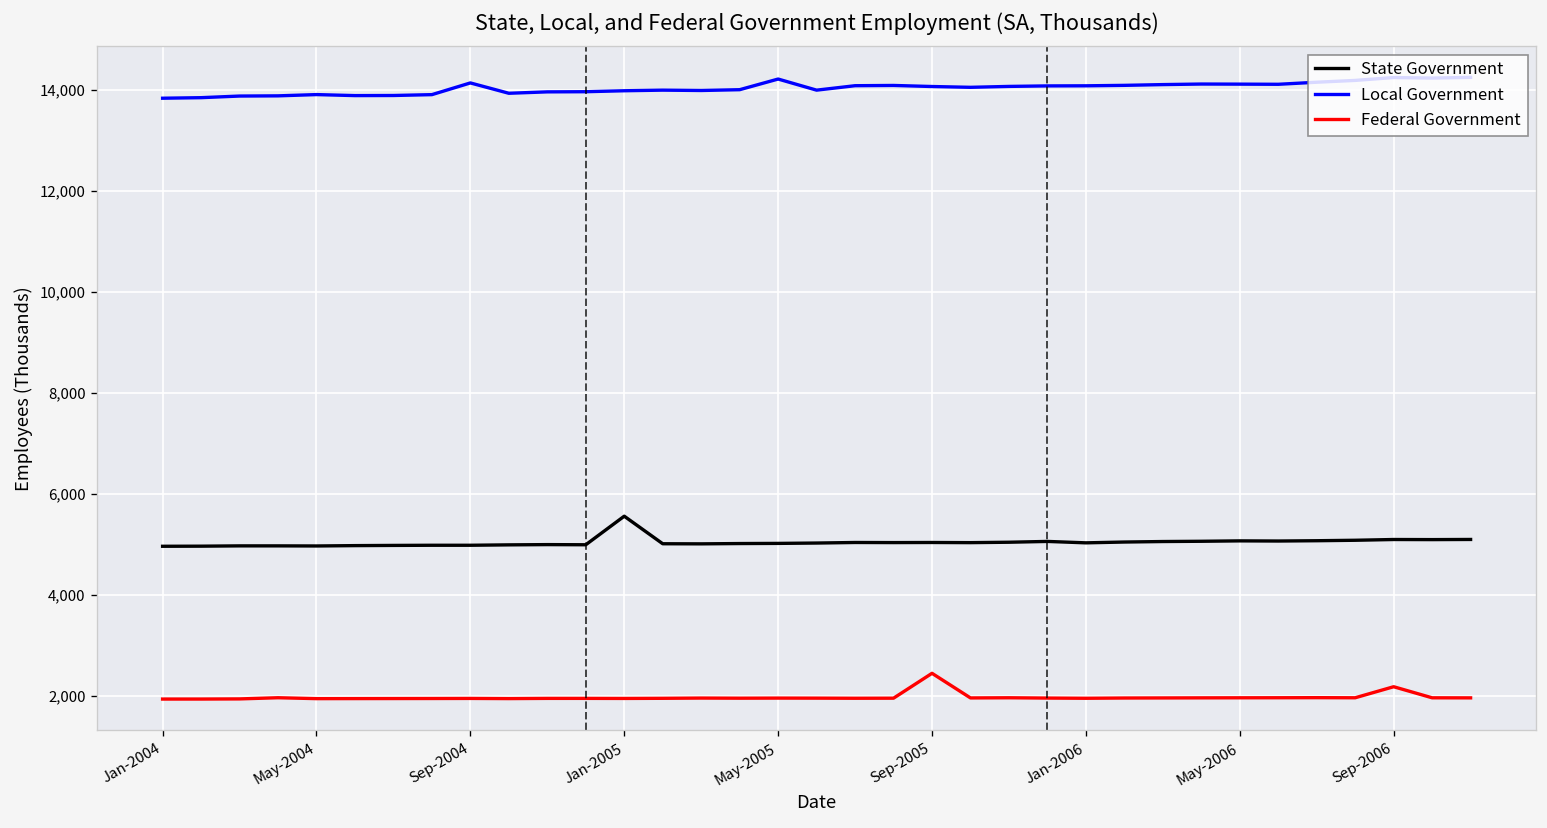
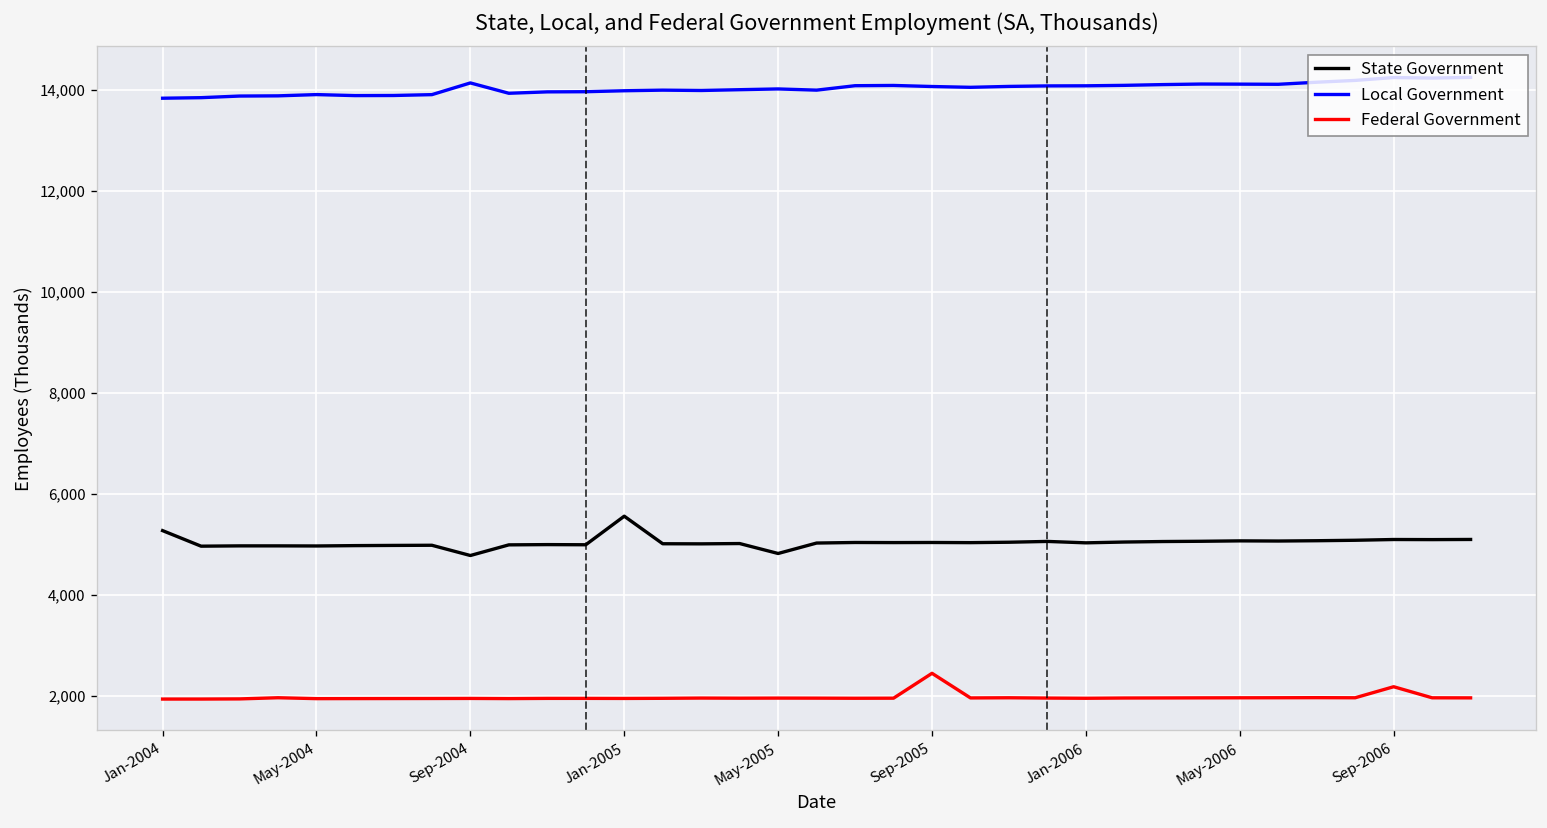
  {
    "State Government": {
-     "Jan-2004": "5,000",
+     "Jan-2004": "5,300",
      "May-2004": "5,000",
-     "Sep-2004": "5,000",
+     "Sep-2004": "4,800",
      "Jan-2005": "5,600",
-     "May-2005": "5,000",
+     "May-2005": "4,800",
      "Sep-2005": "5,000",
      "Jan-2006": "5,000",
      "May-2006": "5,100",
      "Sep-2006": "5,100"
    },
    "Local Government": {
      "Jan-2004": "13,800",
      "May-2004": "13,900",
      "Sep-2004": "14,100",
      "Jan-2005": "14,000",
-     "May-2005": "14,200",
+     "May-2005": "14,000",
      "Sep-2005": "14,100",
      "Jan-2006": "14,100",
      "May-2006": "14,100"
    },
    "Federal Government": {
      "Jan-2004": "1,900",
      "May-2004": "1,900",
      "Sep-2004": "2,000",
      "Jan-2005": "2,000",
      "May-2005": "2,000",
      "Sep-2005": "2,400",
      "Jan-2006": "2,000",
      "May-2006": "2,000",
      "Sep-2006": "2,200"
    }
  }
